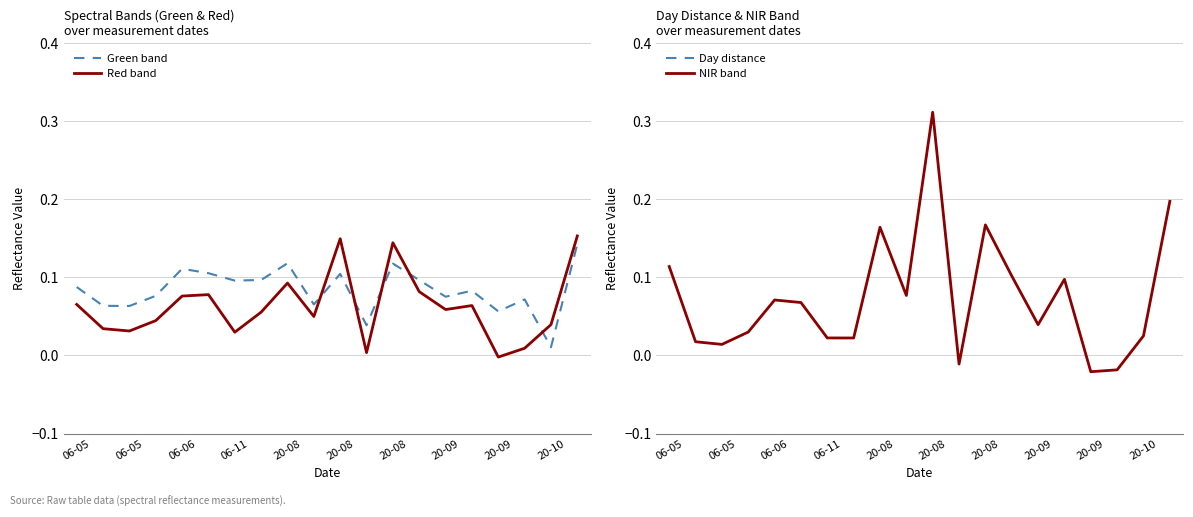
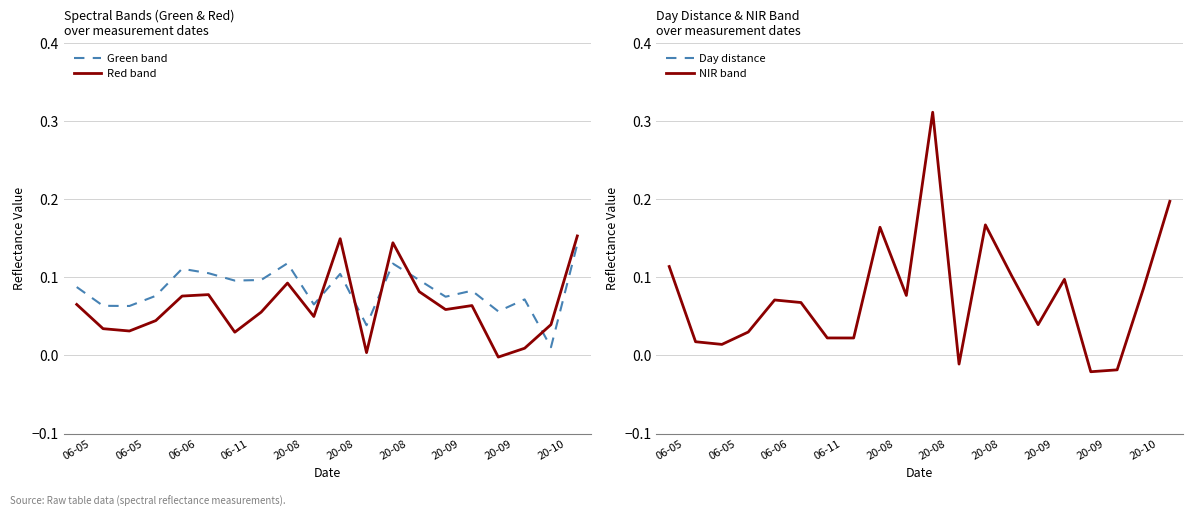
  {
    "Spectral Bands (Green & Red) over measurement dates": {
      "Green band": {
        "06-06": 0.11,
        "06-11": 0.10,
        "20-10": 0.01
      },
      "Red band": {
        "06-06": 0.08,
        "06-11": 0.03,
        "20-10": 0.04
      }
    },
    "Day Distance & NIR Band over measurement dates": {
      "NIR band": {
        "06-06": 0.07,
        "06-11": 0.02,
-       "20-10": 0.03
+       "20-10": 0.09
      }
    }
  }
